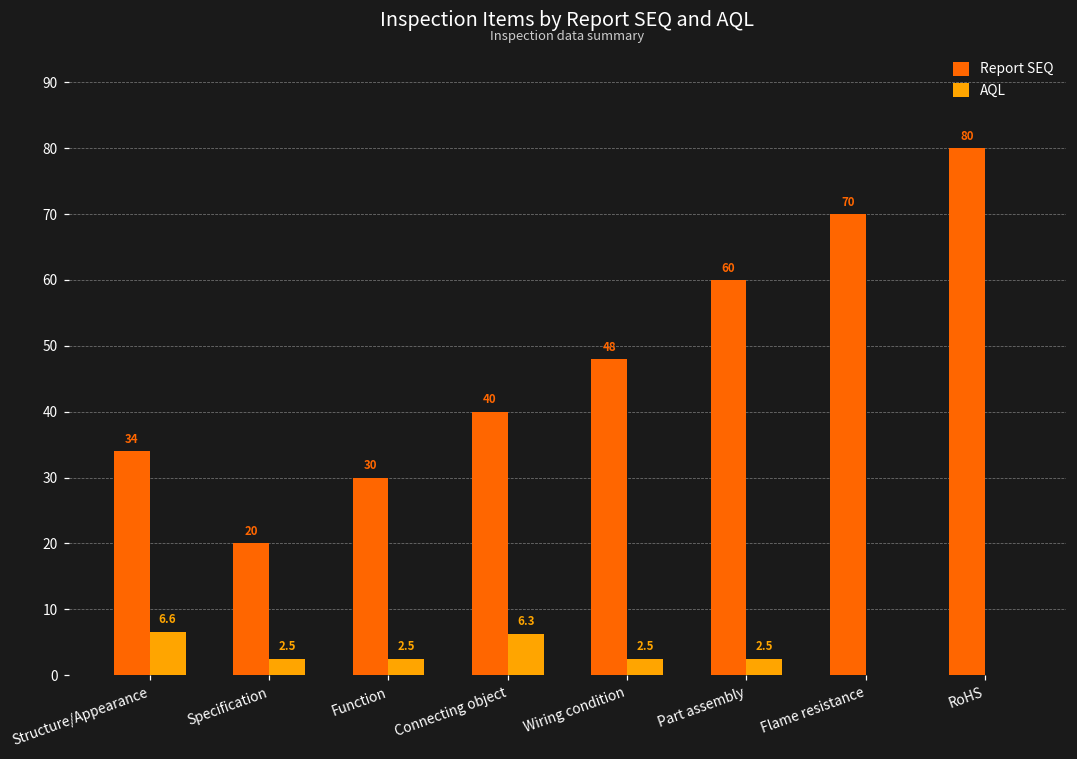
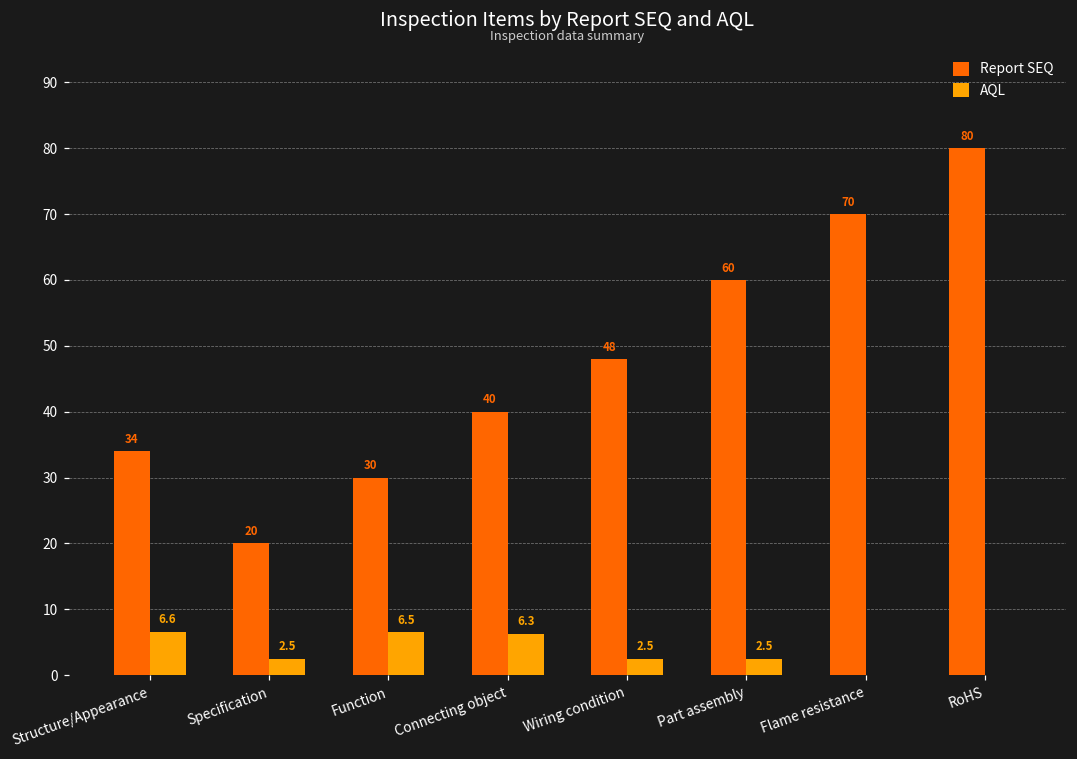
  {
    "Report SEQ": {
      "Structure/Appearance": 34,
      "Specification": 20,
      "Function": 30,
      "Connecting object": 40,
      "Wiring condition": 48,
      "Part assembly": 60,
      "Flame resistance": 70,
      "RoHS": 80
    },
    "AQL": {
      "Structure/Appearance": 6.6,
      "Specification": 2.5,
-     "Function": 2.5,
+     "Function": 6.5,
      "Connecting object": 6.3,
      "Wiring condition": 2.5,
      "Part assembly": 2.5
    }
  }
